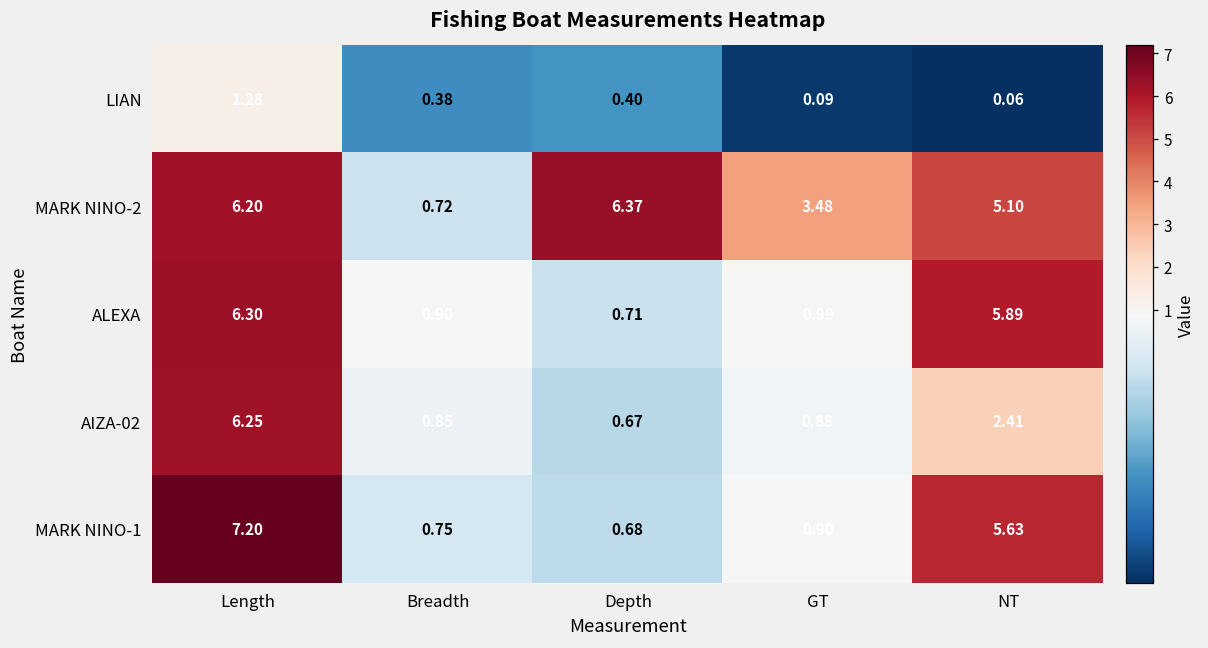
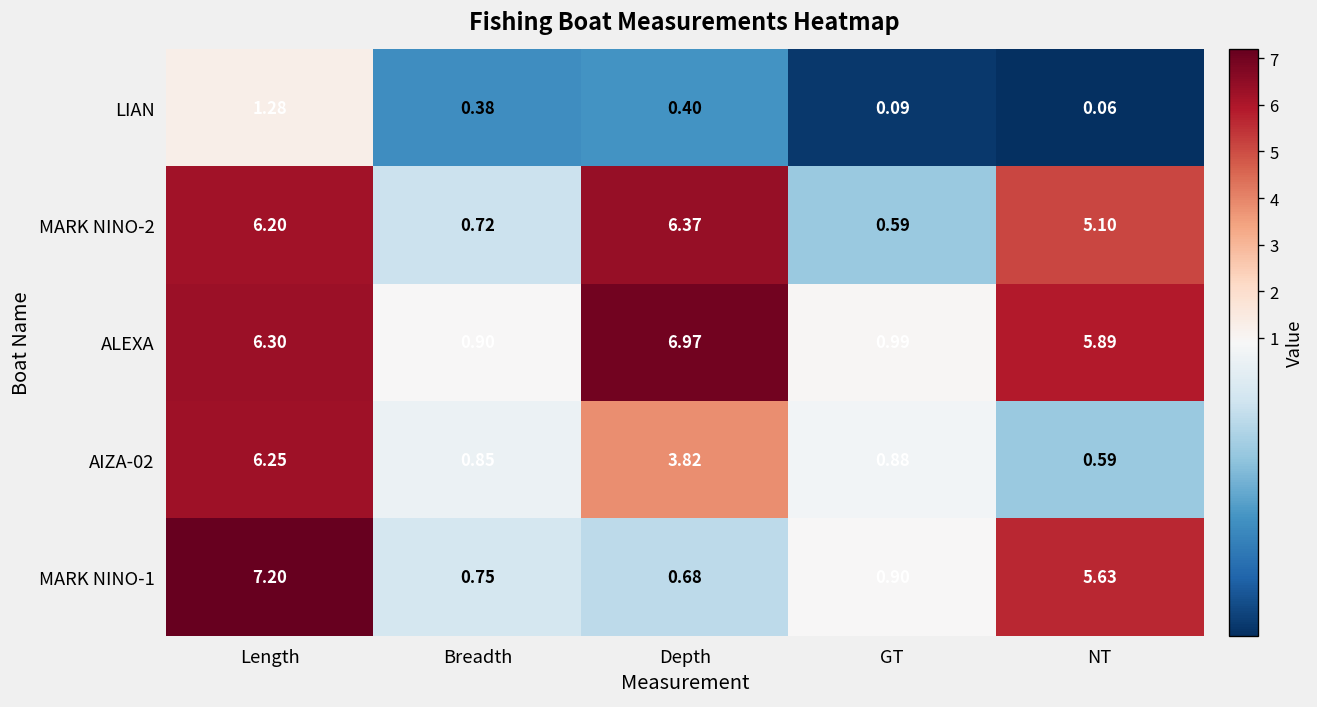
  {
    "LIAN": {
      "Breadth": 0.38,
      "Depth": 0.40,
      "GT": 0.09,
      "NT": 0.06
    },
    "MARK NINO-2": {
      "Length": 6.20,
      "Breadth": 0.72,
      "Depth": 6.37,
-     "GT": 3.48,
+     "GT": 0.59,
      "NT": 5.10
    },
    "ALEXA": {
      "Length": 6.30,
-     "Depth": 0.71,
+     "Depth": 6.97,
      "NT": 5.89
    },
    "AIZA-02": {
      "Length": 6.25,
-     "Depth": 0.67,
-     "NT": 2.41
+     "Depth": 3.82,
+     "NT": 0.59
    },
    "MARK NINO-1": {
      "Length": 7.20,
      "Breadth": 0.75,
      "Depth": 0.68,
      "NT": 5.63
    }
  }
